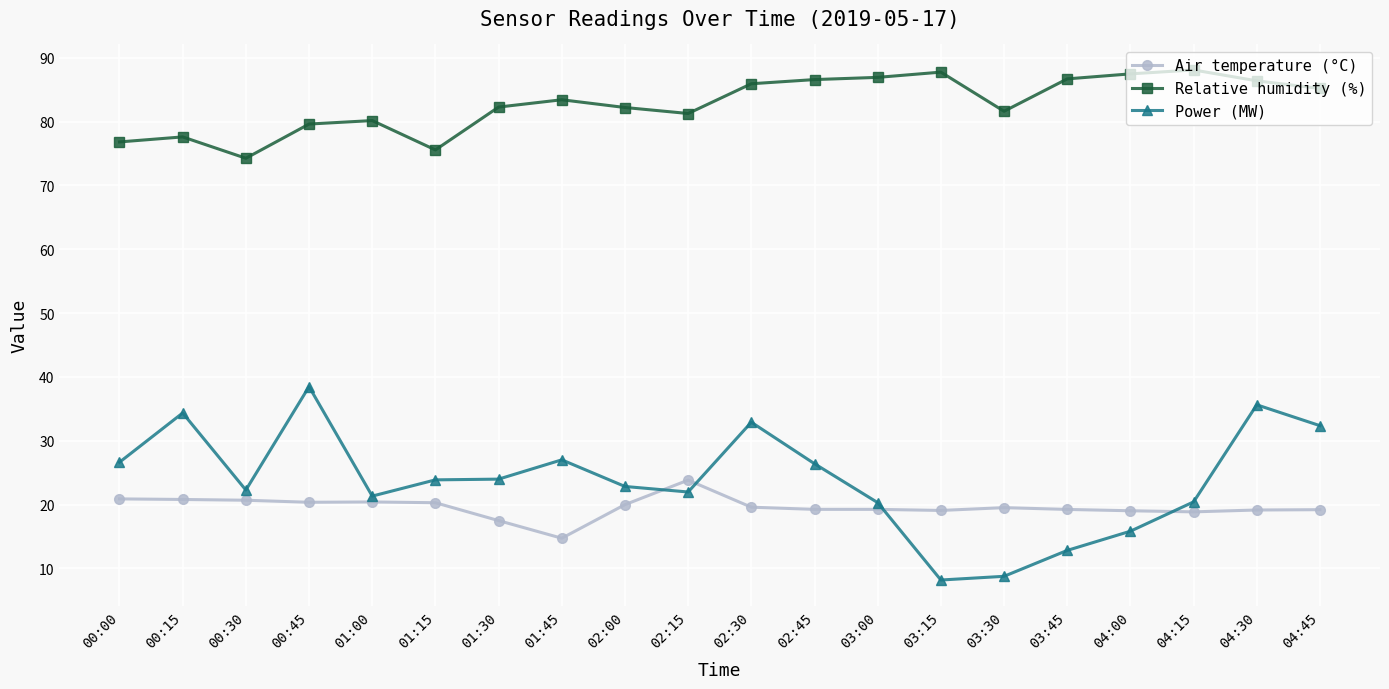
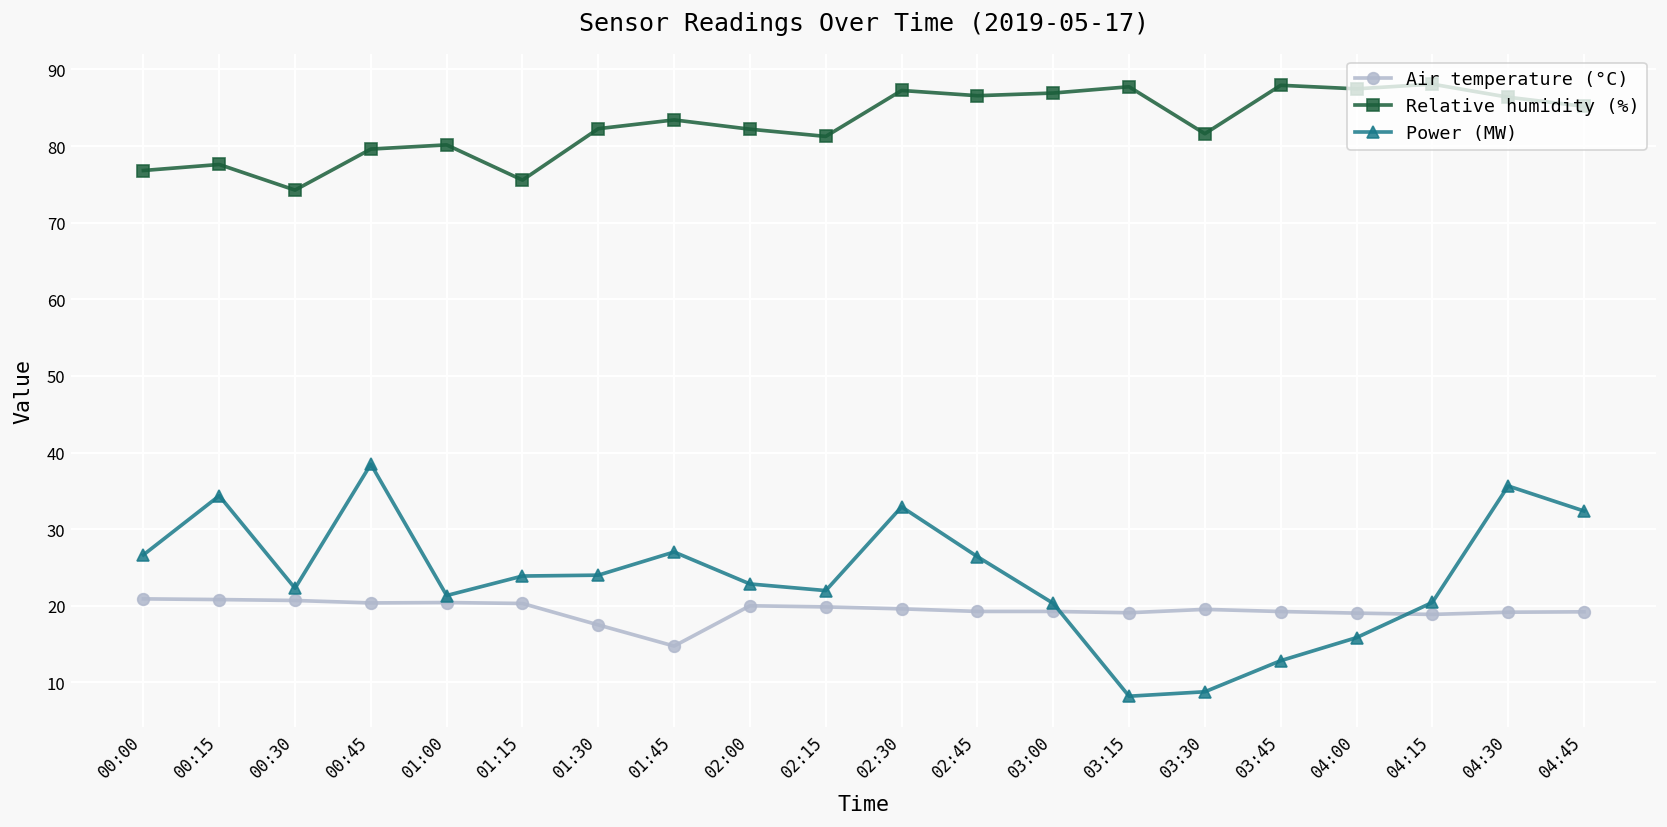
  {
    "Air temperature (°C)": {
      "00:00": 21,
      "00:15": 21,
      "00:30": 21,
      "00:45": 20,
      "01:00": 20,
      "01:15": 20,
      "01:30": 18,
      "01:45": 15,
      "02:00": 20,
-     "02:15": 24,
+     "02:15": 20,
      "02:30": 20,
      "02:45": 19,
      "03:00": 19,
      "03:15": 19,
      "03:30": 20,
      "03:45": 19,
      "04:00": 19,
      "04:15": 19,
      "04:30": 19,
      "04:45": 19
    },
    "Relative humidity (%)": {
      "00:00": 77,
      "00:15": 78,
      "00:30": 74,
      "00:45": 80,
      "01:00": 80,
      "01:15": 76,
      "01:30": 82,
      "01:45": 83,
      "02:00": 82,
      "02:15": 81,
-     "02:30": 86,
+     "02:30": 87,
      "02:45": 87,
      "03:00": 87,
      "03:15": 88,
      "03:30": 82,
-     "03:45": 87
+     "03:45": 88
    },
    "Power (MW)": {
      "00:00": 27,
      "00:15": 34,
      "00:30": 22,
      "00:45": 38,
      "01:00": 21,
      "01:15": 24,
      "01:30": 24,
      "01:45": 27,
      "02:00": 23,
      "02:15": 22,
      "02:30": 33,
      "02:45": 26,
      "03:00": 20,
      "03:15": 8,
      "03:30": 9,
      "03:45": 13,
      "04:00": 16,
      "04:15": 20,
      "04:30": 36,
      "04:45": 32
    }
  }
